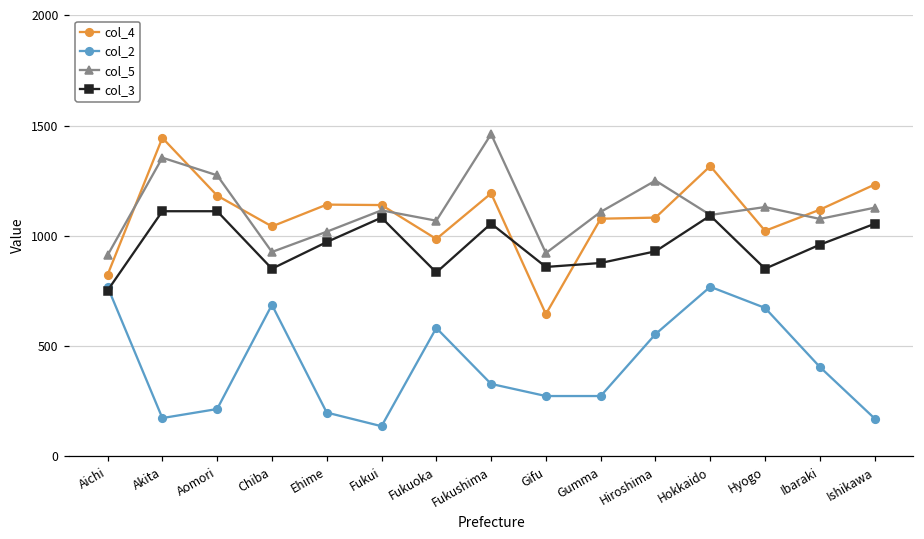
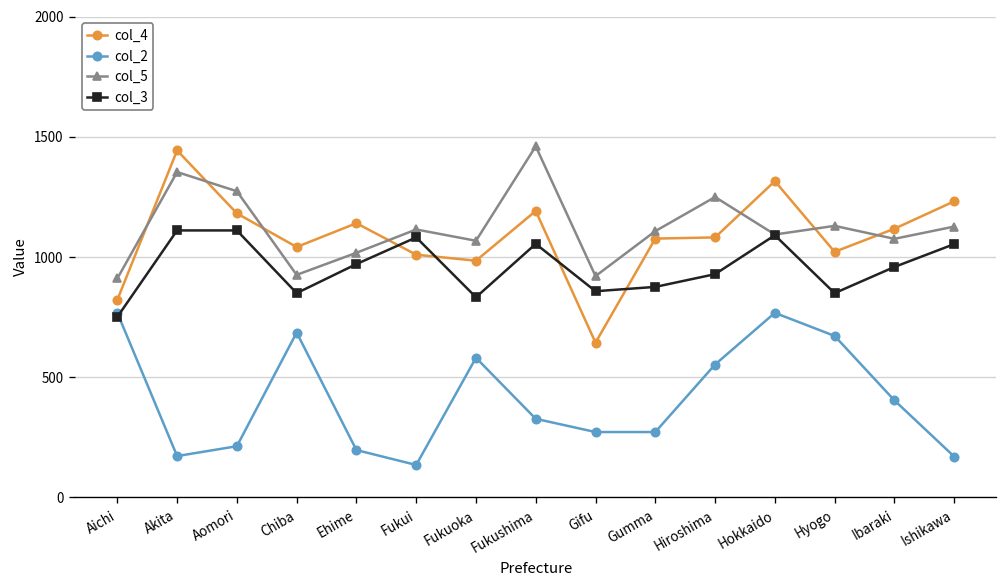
  {
    "col_4": {
      "Aichi": 820,
      "Akita": 1440,
      "Aomori": 1180,
      "Chiba": 1040,
      "Ehime": 1140,
-     "Fukui": 1140,
+     "Fukui": 1010,
      "Fukuoka": 990,
      "Fukushima": 1190,
      "Gifu": 640,
      "Gumma": 1080,
      "Hiroshima": 1080,
      "Hokkaido": 1320,
      "Hyogo": 1020,
      "Ibaraki": 1120,
      "Ishikawa": 1230
    },
    "col_2": {
      "Aichi": 770,
      "Akita": 170,
      "Aomori": 210,
      "Chiba": 690,
      "Ehime": 200,
      "Fukui": 140,
      "Fukuoka": 580,
      "Fukushima": 330,
      "Gifu": 270,
      "Gumma": 270,
      "Hiroshima": 550,
      "Hokkaido": 770,
      "Hyogo": 670,
      "Ibaraki": 400,
      "Ishikawa": 170
    },
    "col_5": {
      "Aichi": 910,
      "Akita": 1350,
      "Aomori": 1270,
      "Chiba": 930,
      "Ehime": 1020,
      "Fukui": 1120,
      "Fukuoka": 1070,
      "Fukushima": 1460,
      "Gifu": 920,
      "Gumma": 1110,
      "Hiroshima": 1250,
      "Hyogo": 1130,
      "Ibaraki": 1080,
      "Ishikawa": 1130
    },
    "col_3": {
      "Aichi": 750,
      "Akita": 1110,
      "Aomori": 1110,
      "Chiba": 850,
      "Ehime": 970,
      "Fukui": 1080,
      "Fukuoka": 830,
      "Fukushima": 1060,
      "Gifu": 860,
      "Gumma": 880,
      "Hiroshima": 930,
      "Hyogo": 850,
      "Ibaraki": 960,
      "Ishikawa": 1050
    }
  }
